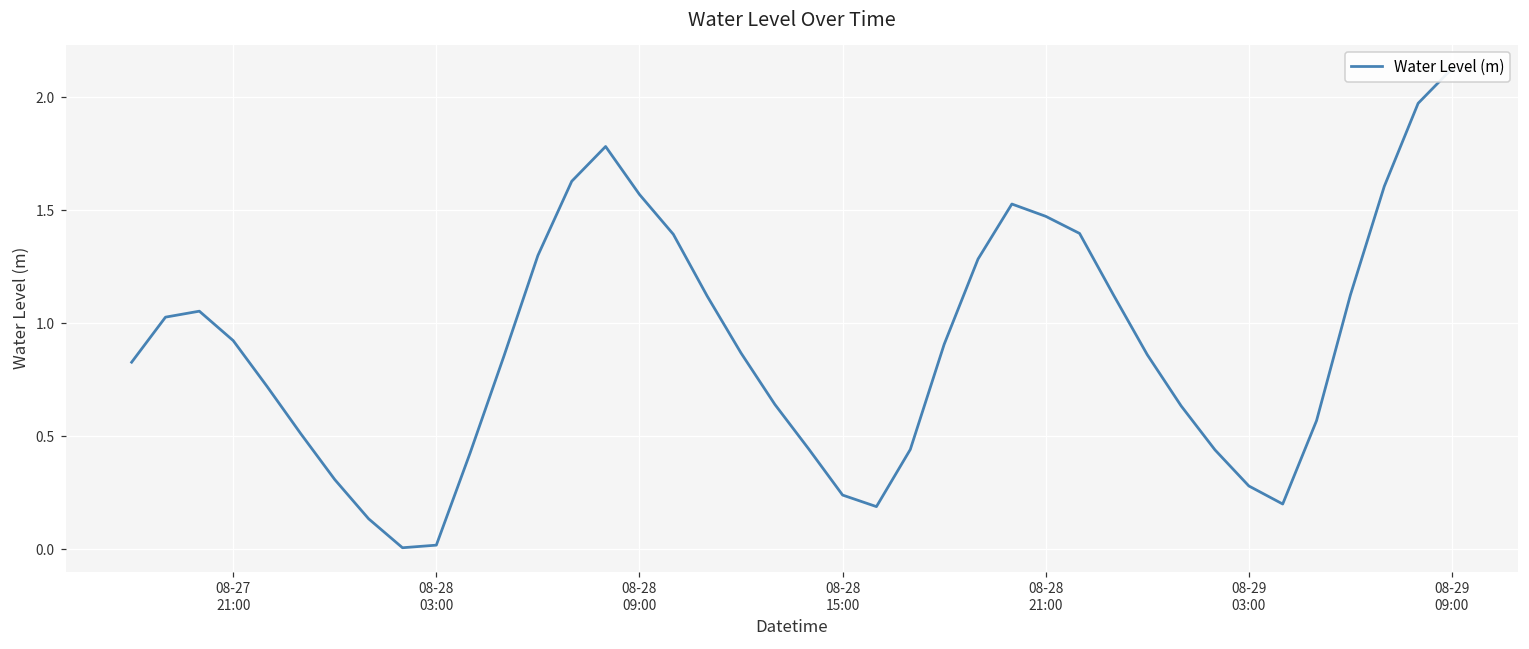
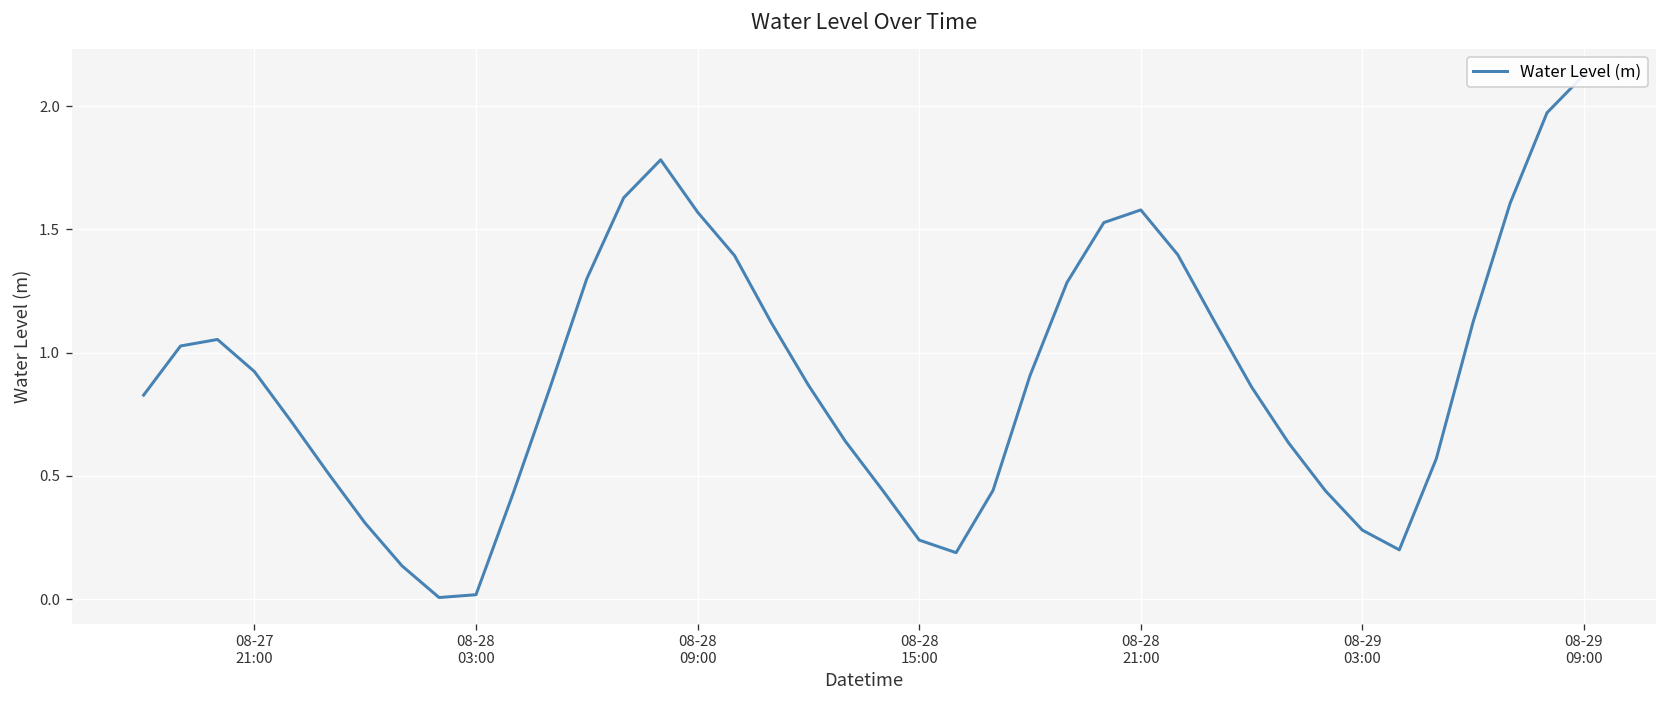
  {
    "08-27 21:00": 0.92,
    "08-28 03:00": 0.02,
    "08-28 09:00": 1.57,
    "08-28 15:00": 0.24,
-   "08-28 21:00": 1.47,
+   "08-28 21:00": 1.58,
    "08-29 03:00": 0.28
  }
